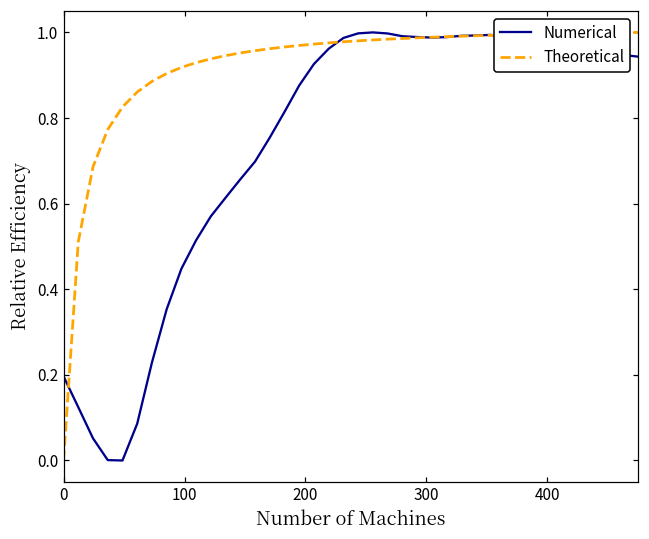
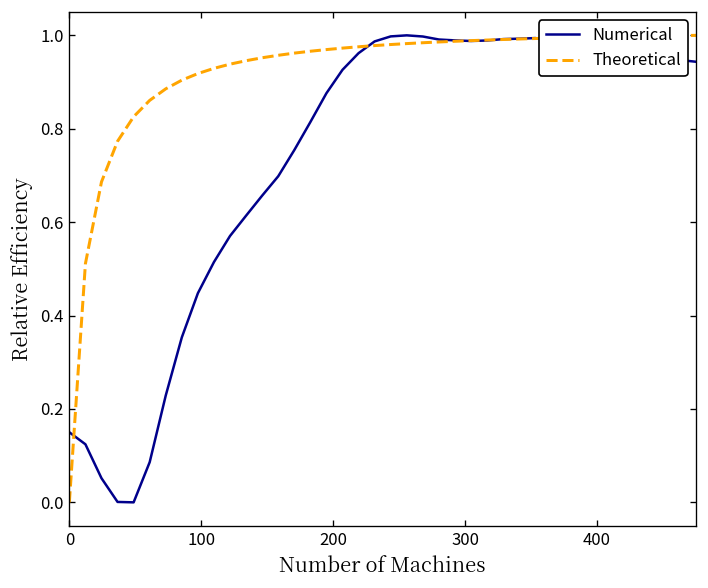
  {
    "Numerical": {
-     "0": 0.20
+     "0": 0.15
    },
    "Theoretical": {
      "0": 0.00
    }
  }
